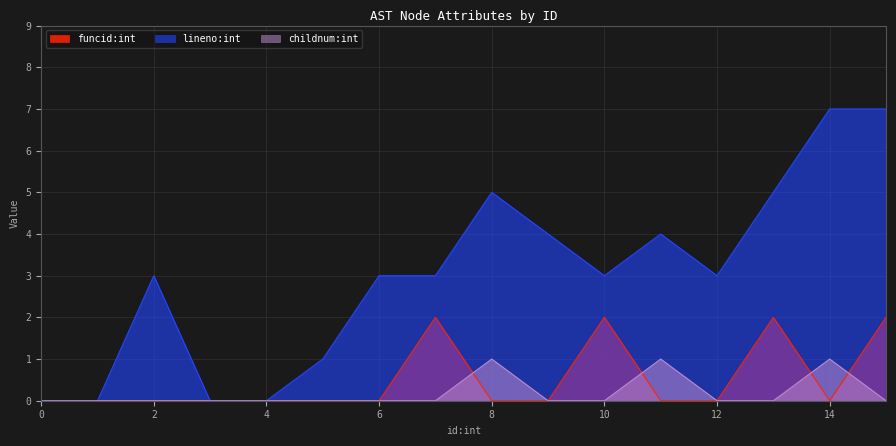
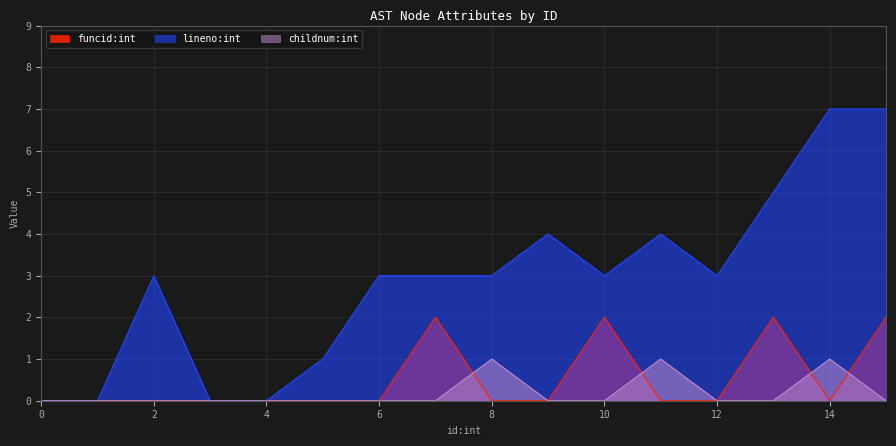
  {
    "funcid:int": {
      "8": 0,
      "10": 2,
      "14": 0
    },
    "lineno:int": {
      "2": 3,
      "6": 3,
-     "8": 5,
+     "8": 3,
      "10": 3,
      "12": 3,
      "14": 7
    },
    "childnum:int": {
      "8": 1,
      "10": 0,
      "14": 1
    }
  }
